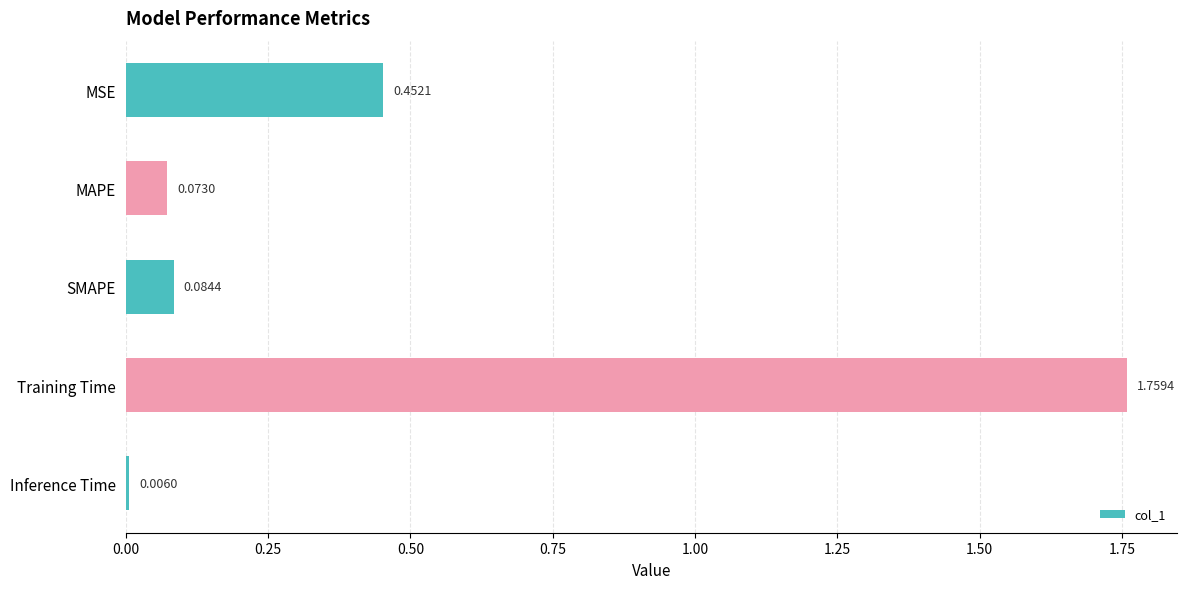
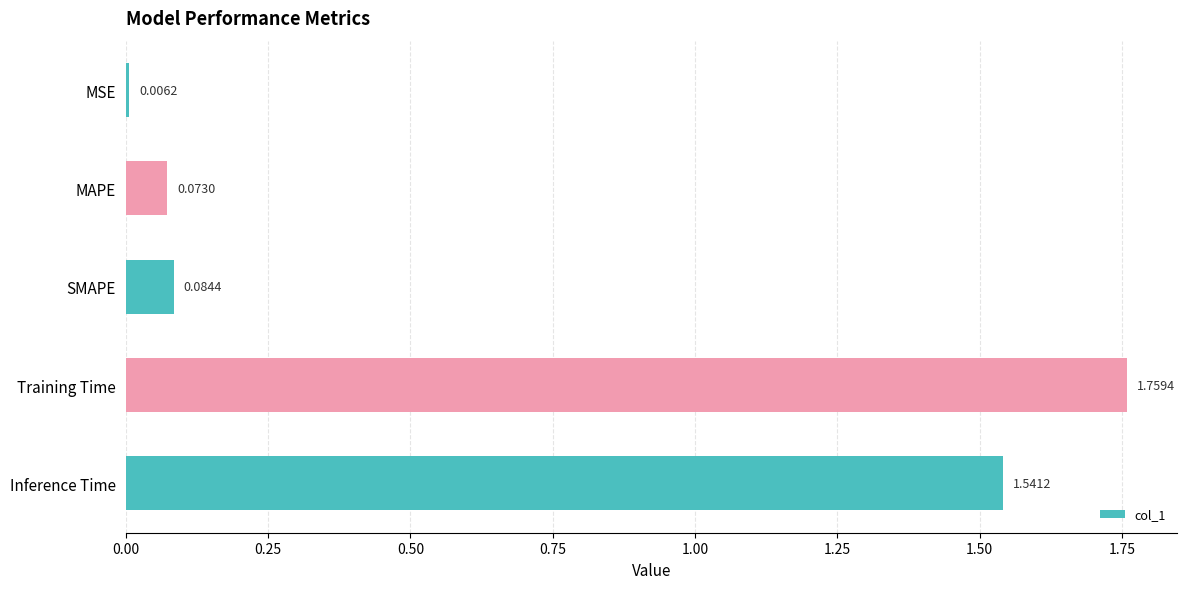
  {
-   "MSE": 0.4521,
+   "MSE": 0.0062,
    "MAPE": 0.0730,
    "SMAPE": 0.0844,
    "Training Time": 1.7594,
-   "Inference Time": 0.0060
+   "Inference Time": 1.5412
  }
